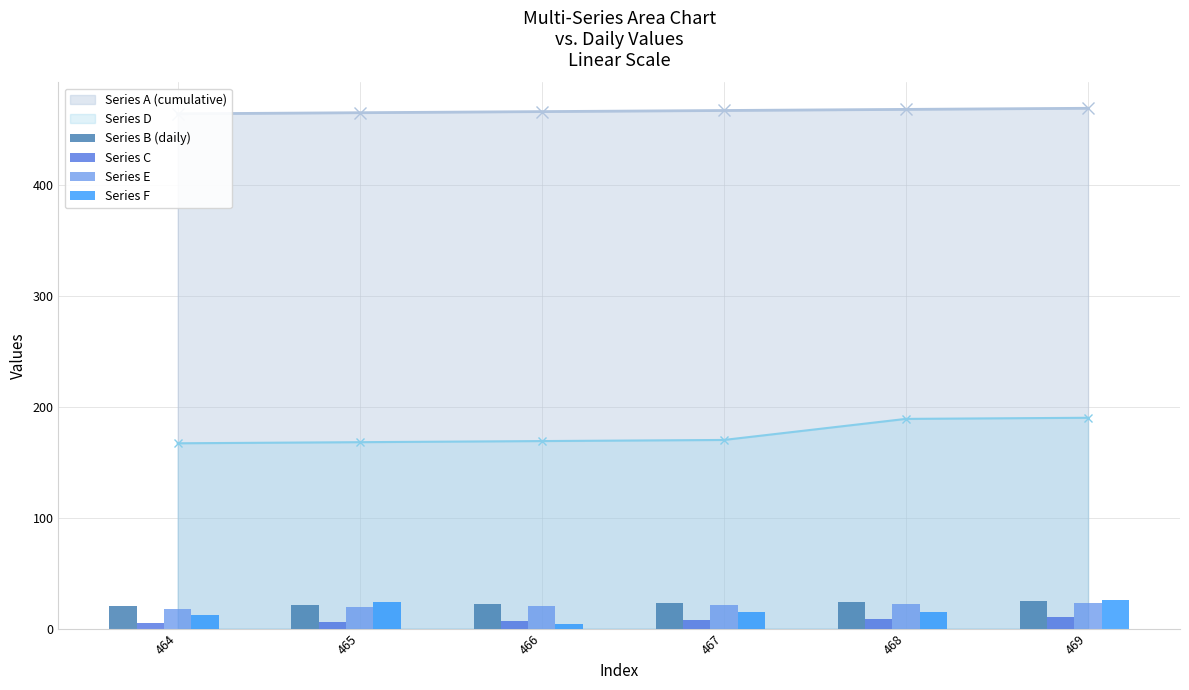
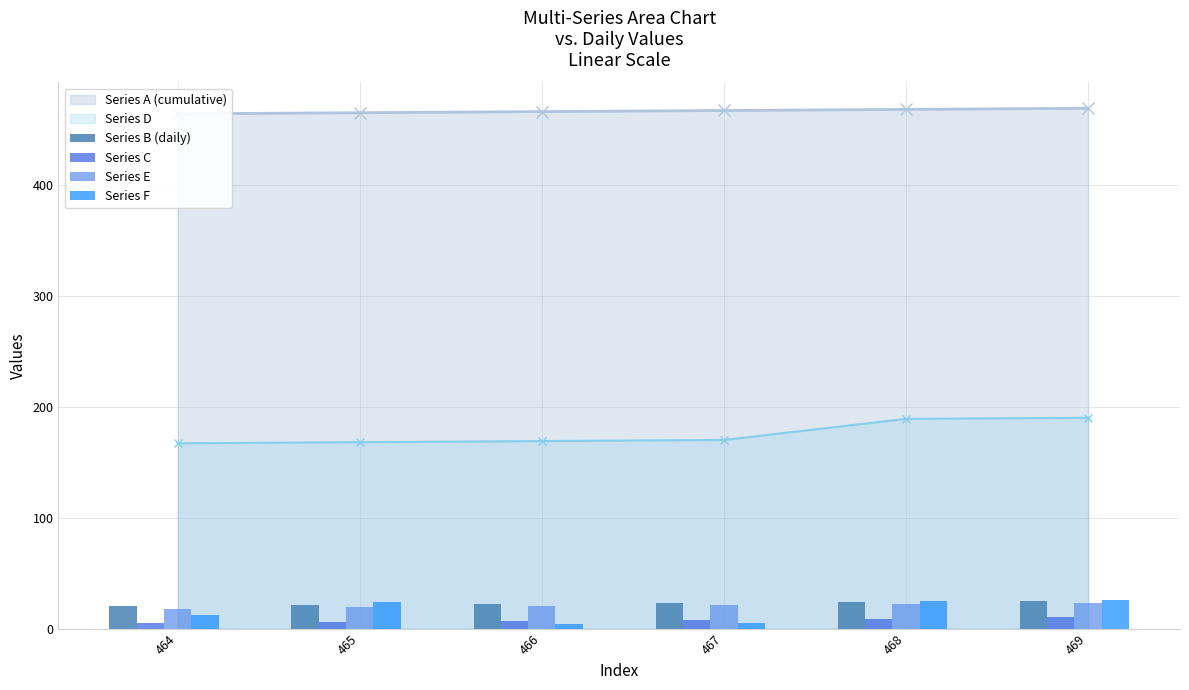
  {
    "Series F": {
      "464": 12,
      "465": 24,
      "466": 4,
-     "467": 15,
-     "468": 15,
+     "467": 5,
+     "468": 25,
      "469": 26
    }
  }
